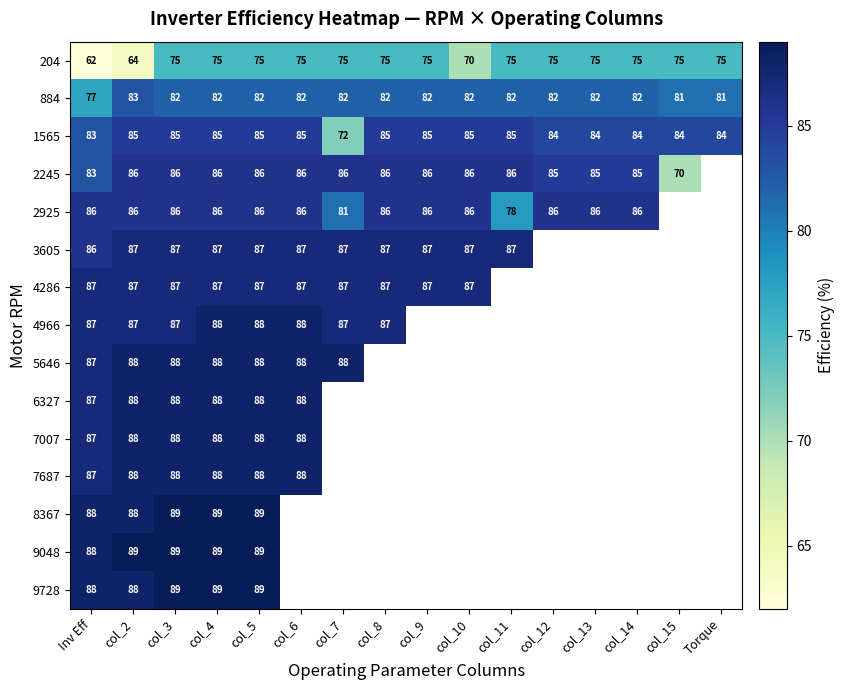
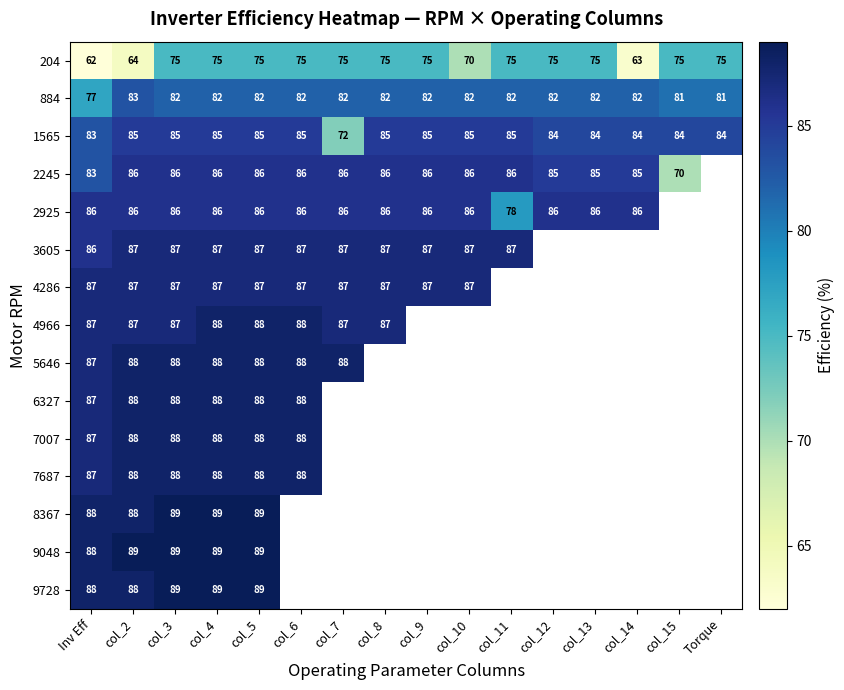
  {
    "204": {
      "Inv Eff": 62,
      "col_2": 64,
      "col_3": 75,
      "col_4": 75,
      "col_5": 75,
      "col_6": 75,
      "col_7": 75,
      "col_8": 75,
      "col_9": 75,
      "col_10": 70,
      "col_11": 75,
      "col_12": 75,
      "col_13": 75,
-     "col_14": 75,
+     "col_14": 63,
      "col_15": 75,
      "Torque": 75
    },
    "884": {
      "Inv Eff": 77,
      "col_2": 83,
      "col_3": 82,
      "col_4": 82,
      "col_5": 82,
      "col_6": 82,
      "col_7": 82,
      "col_8": 82,
      "col_9": 82,
      "col_10": 82,
      "col_11": 82,
      "col_12": 82,
      "col_13": 82,
      "col_14": 82,
      "col_15": 81,
      "Torque": 81
    },
    "1565": {
      "Inv Eff": 83,
      "col_2": 85,
      "col_3": 85,
      "col_4": 85,
      "col_5": 85,
      "col_6": 85,
      "col_7": 72,
      "col_8": 85,
      "col_9": 85,
      "col_10": 85,
      "col_11": 85,
      "col_12": 84,
      "col_13": 84,
      "col_14": 84,
      "col_15": 84,
      "Torque": 84
    },
    "2245": {
      "Inv Eff": 83,
      "col_2": 86,
      "col_3": 86,
      "col_4": 86,
      "col_5": 86,
      "col_6": 86,
      "col_7": 86,
      "col_8": 86,
      "col_9": 86,
      "col_10": 86,
      "col_11": 86,
      "col_12": 85,
      "col_13": 85,
      "col_14": 85,
      "col_15": 70
    },
    "2925": {
      "Inv Eff": 86,
      "col_2": 86,
      "col_3": 86,
      "col_4": 86,
      "col_5": 86,
      "col_6": 86,
-     "col_7": 81,
+     "col_7": 86,
      "col_8": 86,
      "col_9": 86,
      "col_10": 86,
      "col_11": 78,
      "col_12": 86,
      "col_13": 86,
      "col_14": 86
    },
    "3605": {
      "Inv Eff": 86,
      "col_2": 87,
      "col_3": 87,
      "col_4": 87,
      "col_5": 87,
      "col_6": 87,
      "col_7": 87,
      "col_8": 87,
      "col_9": 87,
      "col_10": 87,
      "col_11": 87
    },
    "4286": {
      "Inv Eff": 87,
      "col_2": 87,
      "col_3": 87,
      "col_4": 87,
      "col_5": 87,
      "col_6": 87,
      "col_7": 87,
      "col_8": 87,
      "col_9": 87,
      "col_10": 87
    },
    "4966": {
      "Inv Eff": 87,
      "col_2": 87,
      "col_3": 87,
      "col_4": 88,
      "col_5": 88,
      "col_6": 88,
      "col_7": 87,
      "col_8": 87
    },
    "5646": {
      "Inv Eff": 87,
      "col_2": 88,
      "col_3": 88,
      "col_4": 88,
      "col_5": 88,
      "col_6": 88,
      "col_7": 88
    },
    "6327": {
      "Inv Eff": 87,
      "col_2": 88,
      "col_3": 88,
      "col_4": 88,
      "col_5": 88,
      "col_6": 88
    },
    "7007": {
      "Inv Eff": 87,
      "col_2": 88,
      "col_3": 88,
      "col_4": 88,
      "col_5": 88,
      "col_6": 88
    },
    "7687": {
      "Inv Eff": 87,
      "col_2": 88,
      "col_3": 88,
      "col_4": 88,
      "col_5": 88,
      "col_6": 88
    },
    "8367": {
      "Inv Eff": 88,
      "col_2": 88,
      "col_3": 89,
      "col_4": 89,
      "col_5": 89
    },
    "9048": {
      "Inv Eff": 88,
      "col_2": 89,
      "col_3": 89,
      "col_4": 89,
      "col_5": 89
    },
    "9728": {
      "Inv Eff": 88,
      "col_2": 88,
      "col_3": 89,
      "col_4": 89,
      "col_5": 89
    }
  }
